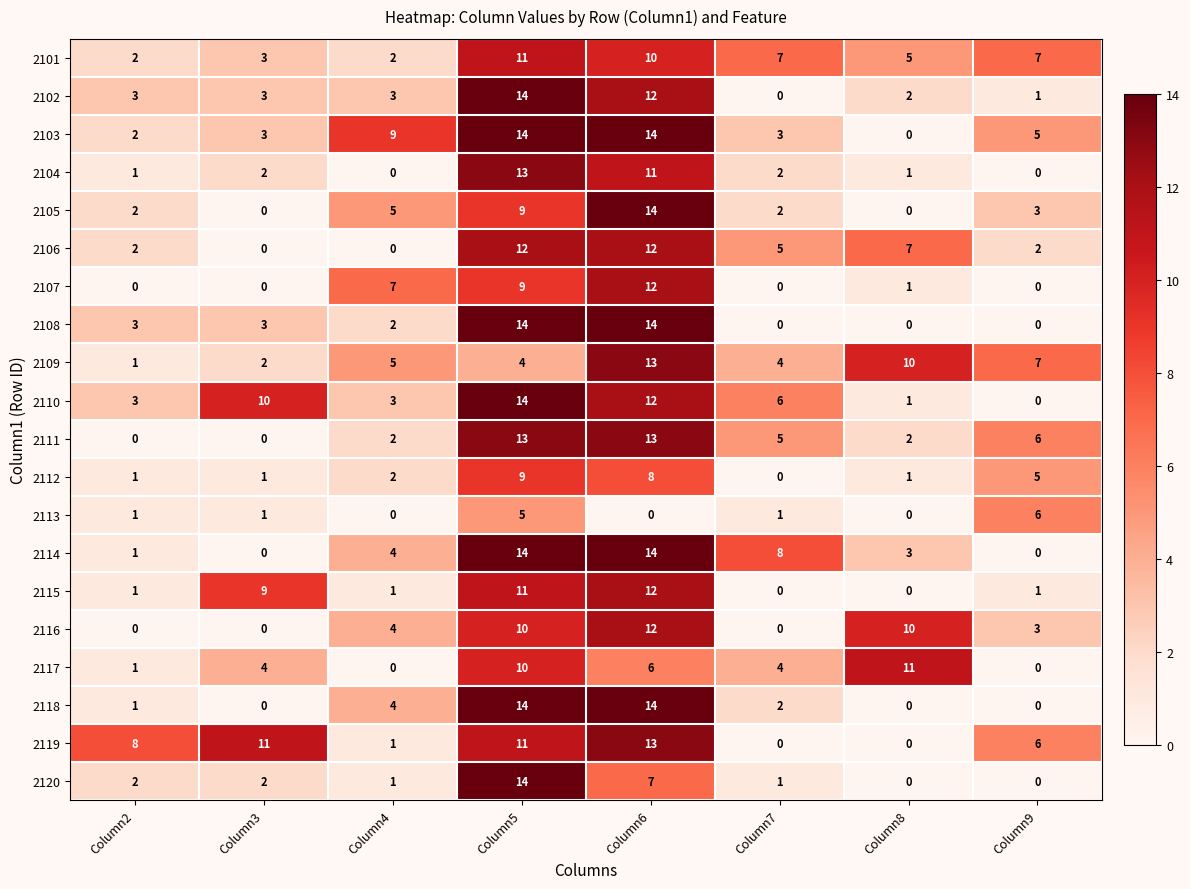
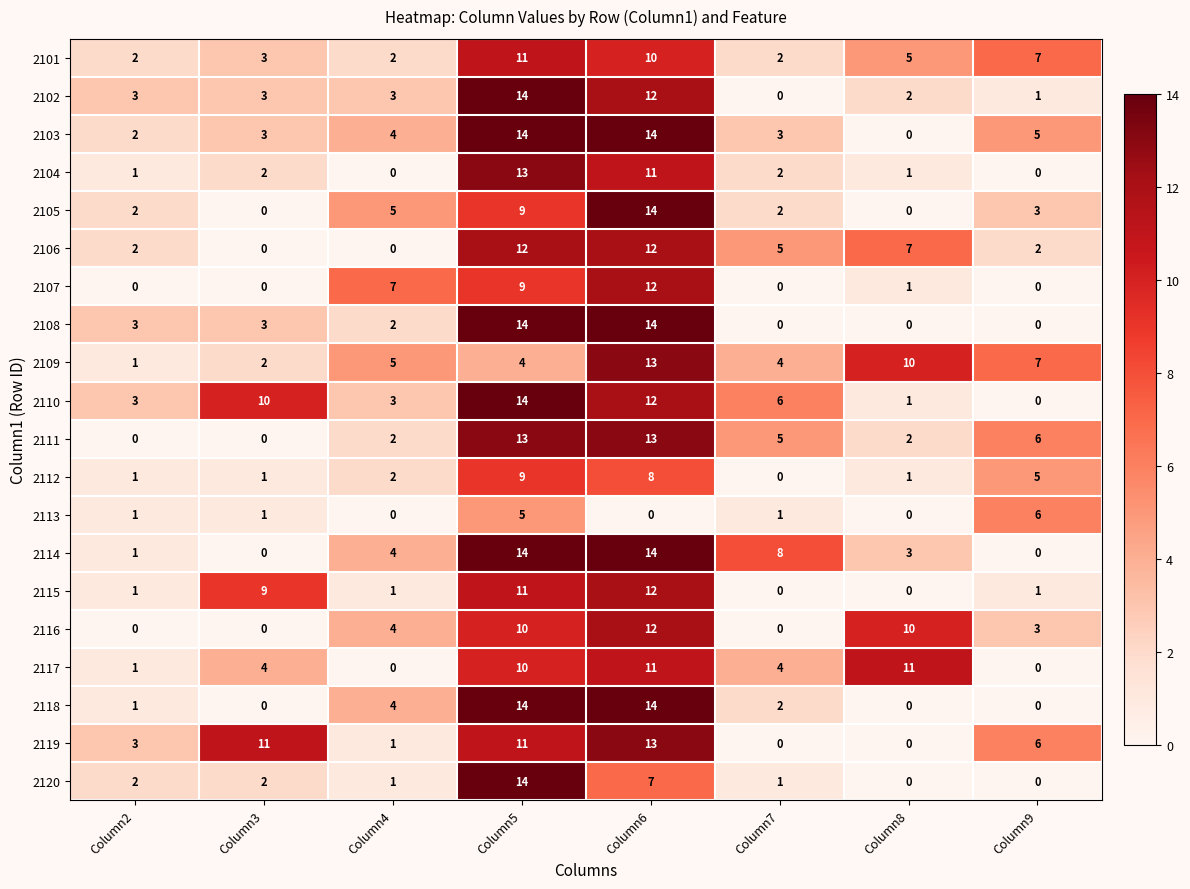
  {
    "2101": {
      "Column2": 2,
      "Column3": 3,
      "Column4": 2,
      "Column5": 11,
      "Column6": 10,
-     "Column7": 7,
+     "Column7": 2,
      "Column8": 5,
      "Column9": 7
    },
    "2102": {
      "Column2": 3,
      "Column3": 3,
      "Column4": 3,
      "Column5": 14,
      "Column6": 12,
      "Column7": 0,
      "Column8": 2,
      "Column9": 1
    },
    "2103": {
      "Column2": 2,
      "Column3": 3,
-     "Column4": 9,
+     "Column4": 4,
      "Column5": 14,
      "Column6": 14,
      "Column7": 3,
      "Column8": 0,
      "Column9": 5
    },
    "2104": {
      "Column2": 1,
      "Column3": 2,
      "Column4": 0,
      "Column5": 13,
      "Column6": 11,
      "Column7": 2,
      "Column8": 1,
      "Column9": 0
    },
    "2105": {
      "Column2": 2,
      "Column3": 0,
      "Column4": 5,
      "Column5": 9,
      "Column6": 14,
      "Column7": 2,
      "Column8": 0,
      "Column9": 3
    },
    "2106": {
      "Column2": 2,
      "Column3": 0,
      "Column4": 0,
      "Column5": 12,
      "Column6": 12,
      "Column7": 5,
      "Column8": 7,
      "Column9": 2
    },
    "2107": {
      "Column2": 0,
      "Column3": 0,
      "Column4": 7,
      "Column5": 9,
      "Column6": 12,
      "Column7": 0,
      "Column8": 1,
      "Column9": 0
    },
    "2108": {
      "Column2": 3,
      "Column3": 3,
      "Column4": 2,
      "Column5": 14,
      "Column6": 14,
      "Column7": 0,
      "Column8": 0,
      "Column9": 0
    },
    "2109": {
      "Column2": 1,
      "Column3": 2,
      "Column4": 5,
      "Column5": 4,
      "Column6": 13,
      "Column7": 4,
      "Column8": 10,
      "Column9": 7
    },
    "2110": {
      "Column2": 3,
      "Column3": 10,
      "Column4": 3,
      "Column5": 14,
      "Column6": 12,
      "Column7": 6,
      "Column8": 1,
      "Column9": 0
    },
    "2111": {
      "Column2": 0,
      "Column3": 0,
      "Column4": 2,
      "Column5": 13,
      "Column6": 13,
      "Column7": 5,
      "Column8": 2,
      "Column9": 6
    },
    "2112": {
      "Column2": 1,
      "Column3": 1,
      "Column4": 2,
      "Column5": 9,
      "Column6": 8,
      "Column7": 0,
      "Column8": 1,
      "Column9": 5
    },
    "2113": {
      "Column2": 1,
      "Column3": 1,
      "Column4": 0,
      "Column5": 5,
      "Column6": 0,
      "Column7": 1,
      "Column8": 0,
      "Column9": 6
    },
    "2114": {
      "Column2": 1,
      "Column3": 0,
      "Column4": 4,
      "Column5": 14,
      "Column6": 14,
      "Column7": 8,
      "Column8": 3,
      "Column9": 0
    },
    "2115": {
      "Column2": 1,
      "Column3": 9,
      "Column4": 1,
      "Column5": 11,
      "Column6": 12,
      "Column7": 0,
      "Column8": 0,
      "Column9": 1
    },
    "2116": {
      "Column2": 0,
      "Column3": 0,
      "Column4": 4,
      "Column5": 10,
      "Column6": 12,
      "Column7": 0,
      "Column8": 10,
      "Column9": 3
    },
    "2117": {
      "Column2": 1,
      "Column3": 4,
      "Column4": 0,
      "Column5": 10,
-     "Column6": 6,
+     "Column6": 11,
      "Column7": 4,
      "Column8": 11,
      "Column9": 0
    },
    "2118": {
      "Column2": 1,
      "Column3": 0,
      "Column4": 4,
      "Column5": 14,
      "Column6": 14,
      "Column7": 2,
      "Column8": 0,
      "Column9": 0
    },
    "2119": {
-     "Column2": 8,
+     "Column2": 3,
      "Column3": 11,
      "Column4": 1,
      "Column5": 11,
      "Column6": 13,
      "Column7": 0,
      "Column8": 0,
      "Column9": 6
    },
    "2120": {
      "Column2": 2,
      "Column3": 2,
      "Column4": 1,
      "Column5": 14,
      "Column6": 7,
      "Column7": 1,
      "Column8": 0,
      "Column9": 0
    }
  }
